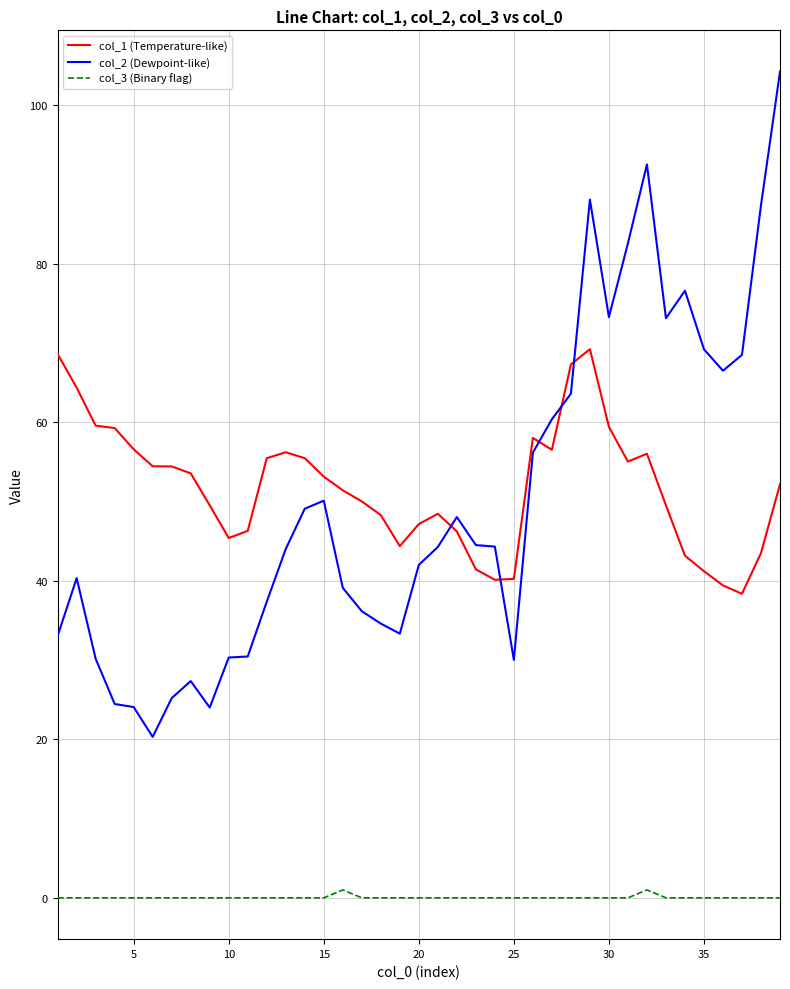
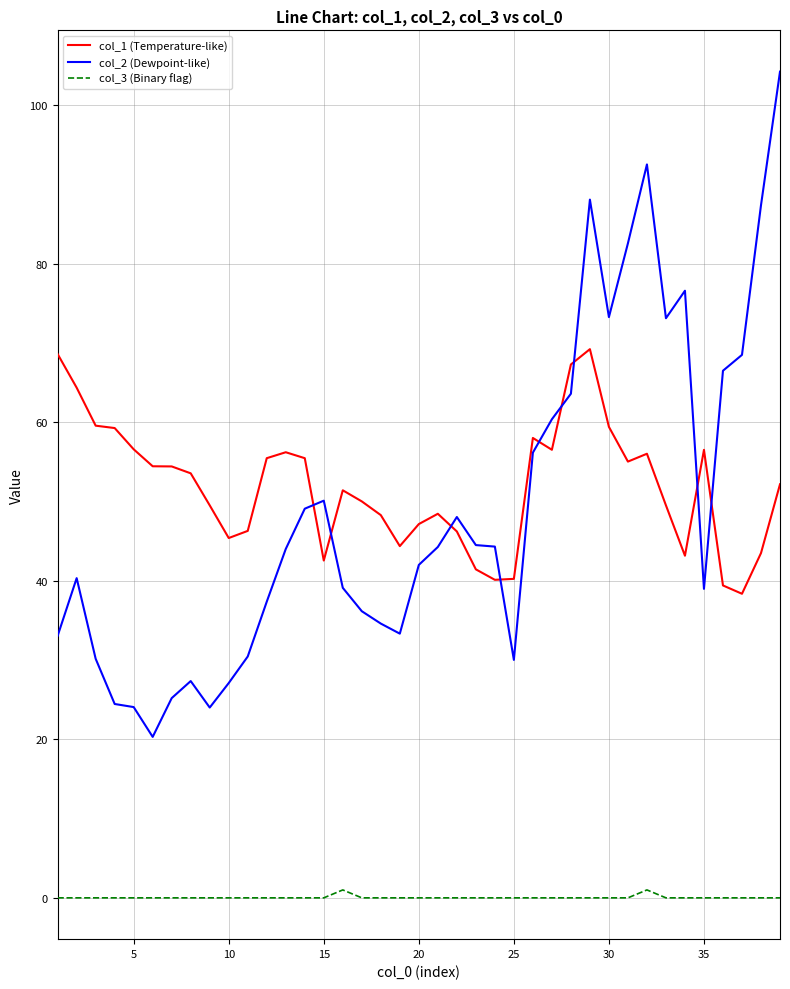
  {
    "col_1 (Temperature-like)": {
      "5": 57,
      "10": 45,
-     "15": 53,
+     "15": 43,
      "20": 47,
      "25": 40,
      "30": 59,
-     "35": 41
+     "35": 57
    },
    "col_2 (Dewpoint-like)": {
      "5": 24,
-     "10": 30,
+     "10": 27,
      "15": 50,
      "20": 42,
      "25": 30,
      "30": 73,
-     "35": 69
+     "35": 39
    },
    "col_3 (Binary flag)": {
      "5": 0,
      "10": 0,
      "15": 0,
      "20": 0,
      "25": 0,
      "30": 0,
      "35": 0
    }
  }
